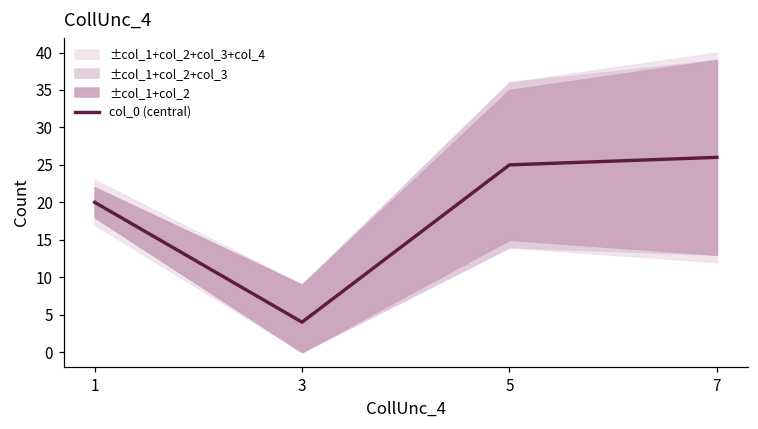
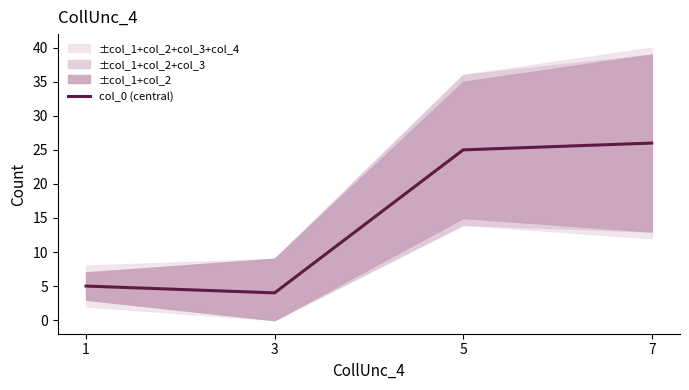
  {
    "col_0 (central)": {
-     "1": 20,
+     "1": 5,
      "3": 4,
      "5": 25,
      "7": 26
    }
  }
